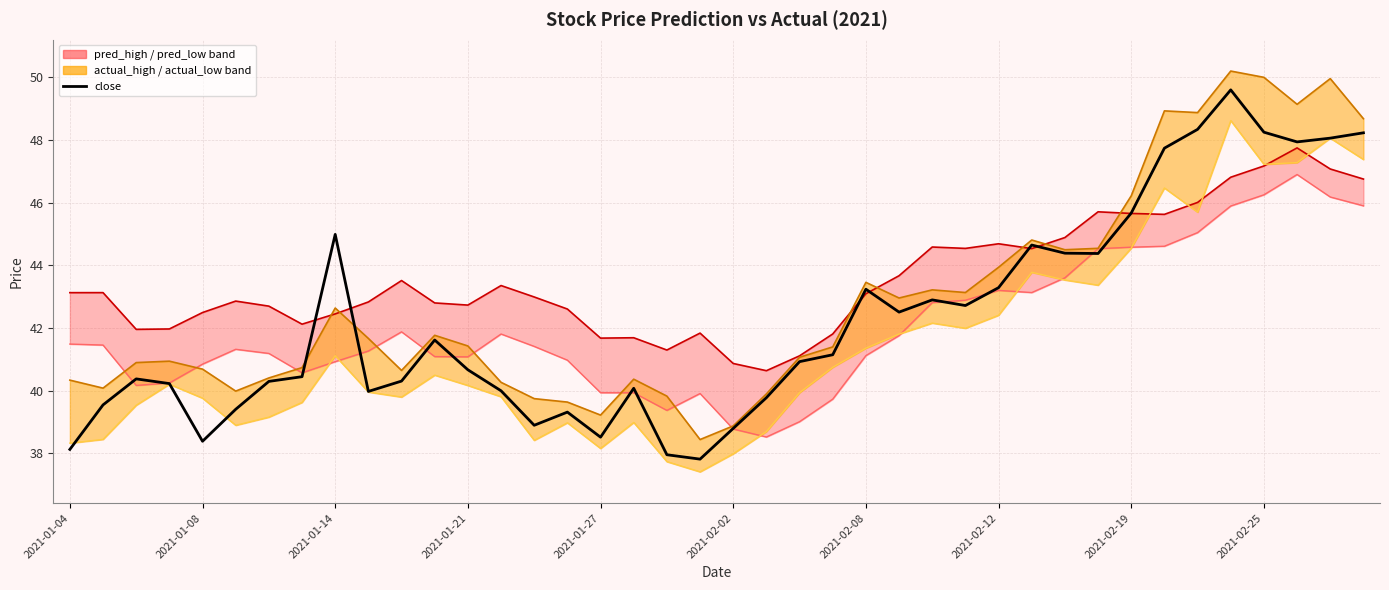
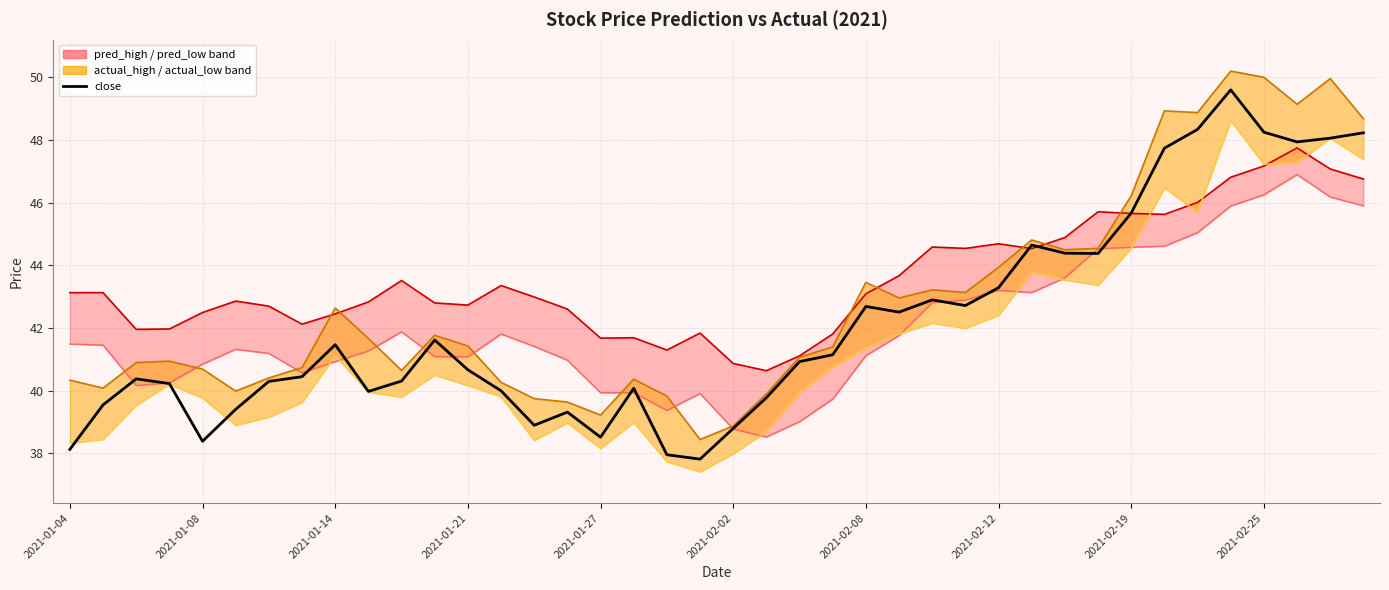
  {
    "close": {
      "2021-01-04": 38.1,
      "2021-01-08": 38.4,
-     "2021-01-14": 45.0,
+     "2021-01-14": 41.5,
      "2021-01-21": 40.7,
      "2021-01-27": 38.5,
-     "2021-02-08": 43.2,
+     "2021-02-08": 42.7,
      "2021-02-12": 43.3,
      "2021-02-25": 48.3
    }
  }
